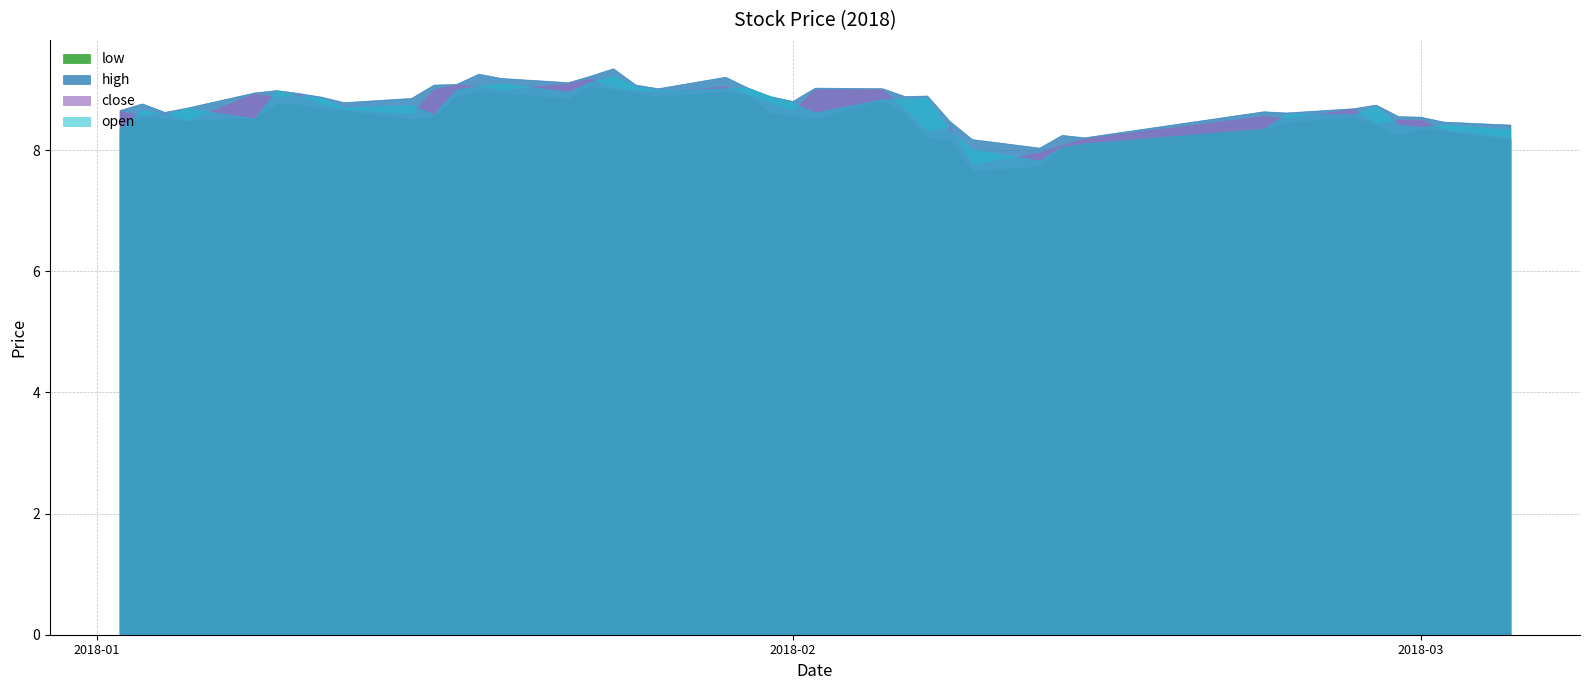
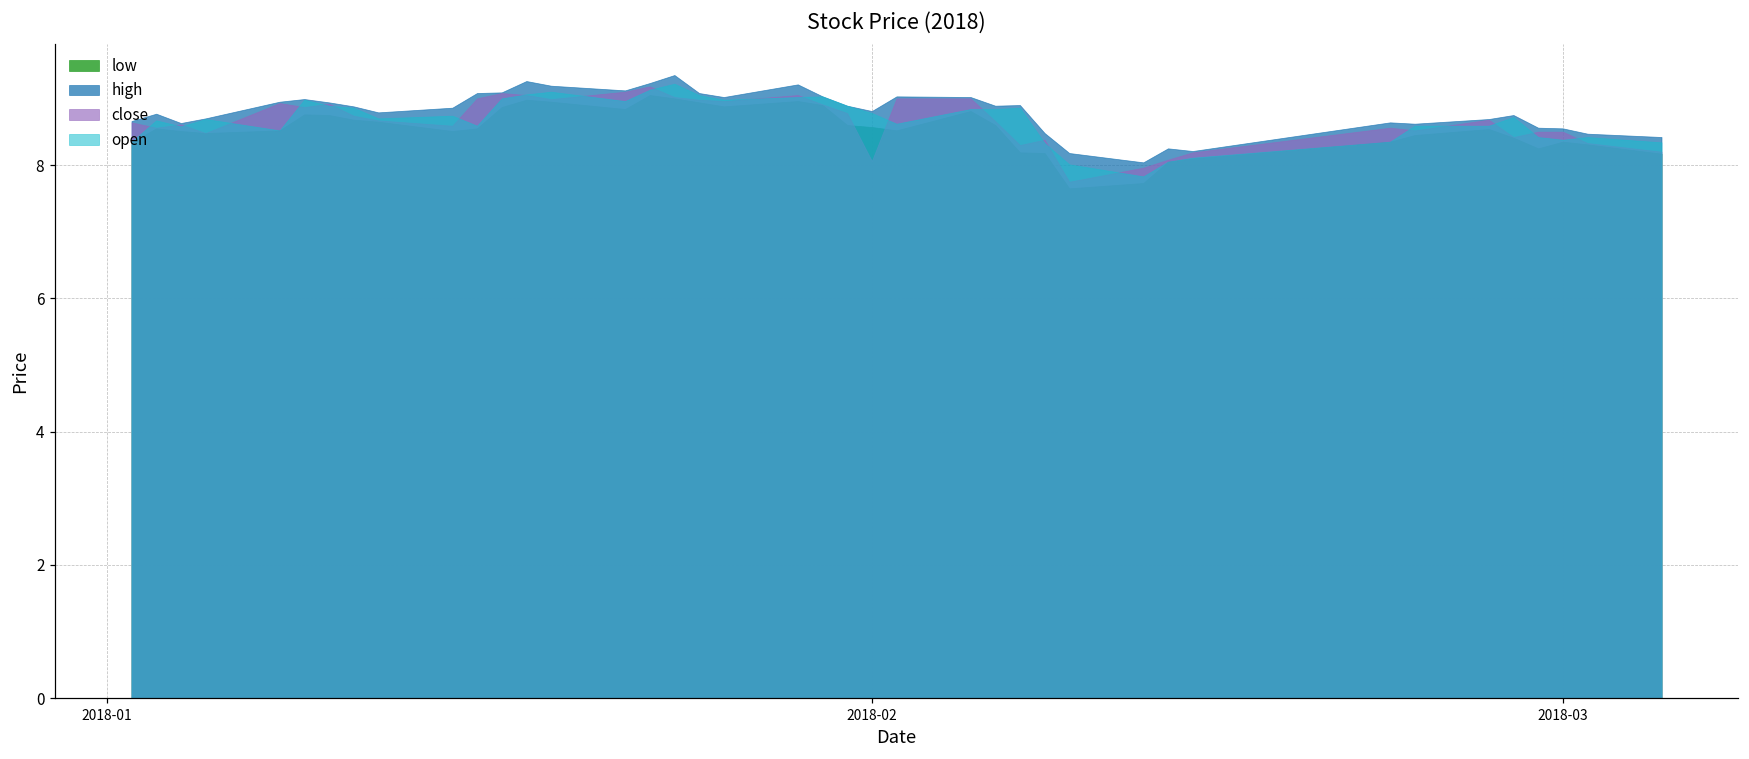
  {
    "low": {
      "2018-02": 8.6
    },
    "high": {
      "2018-03": 8.6
    },
    "close": {
-     "2018-02": 8.7,
+     "2018-02": 8.1,
      "2018-03": 8.5
    }
  }
